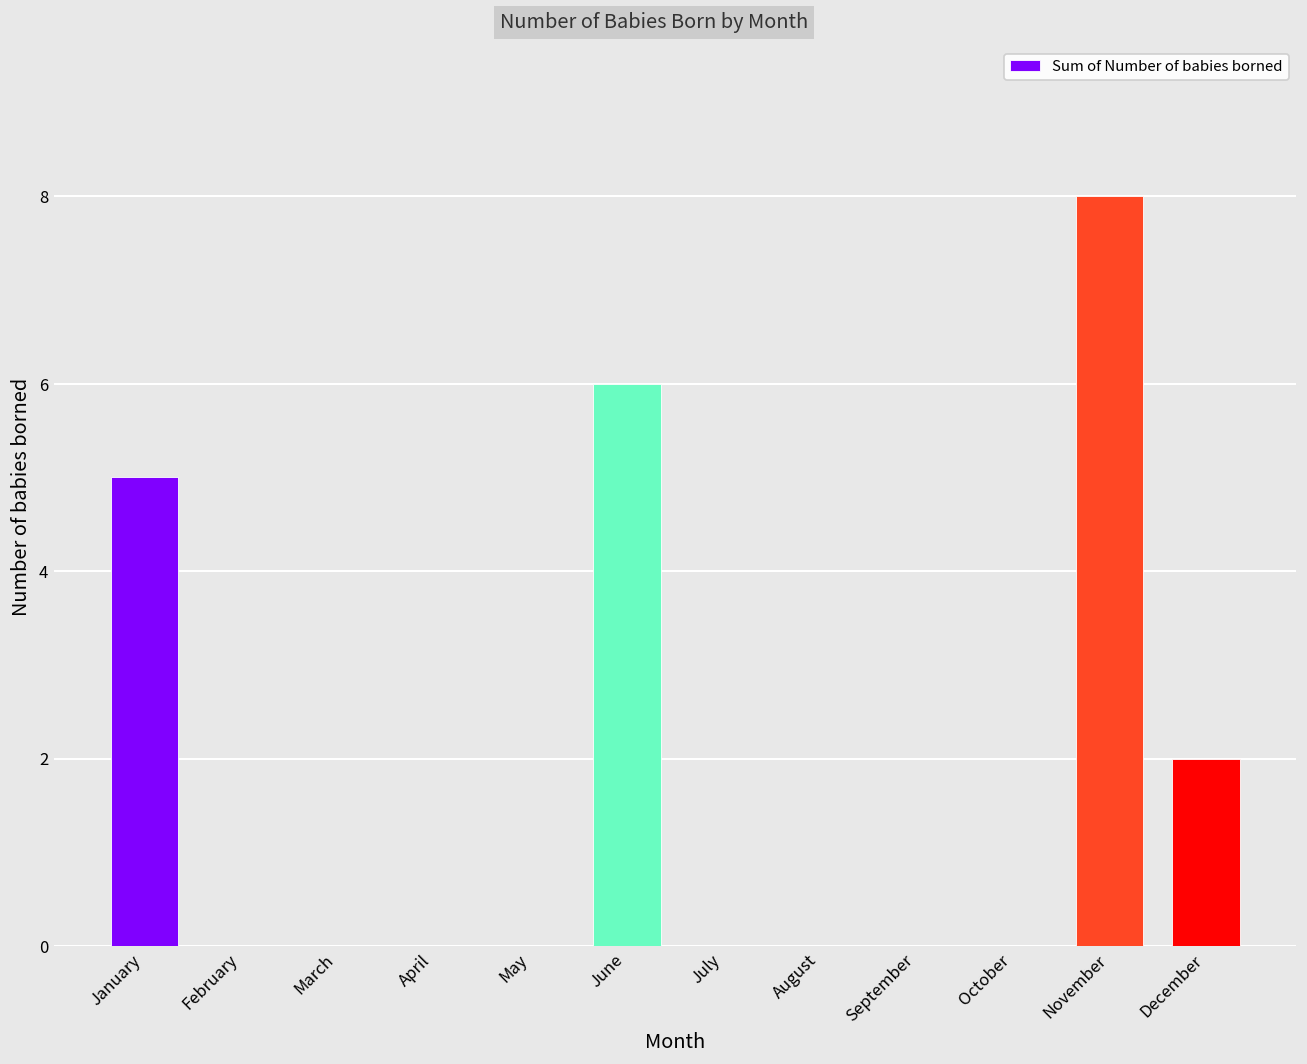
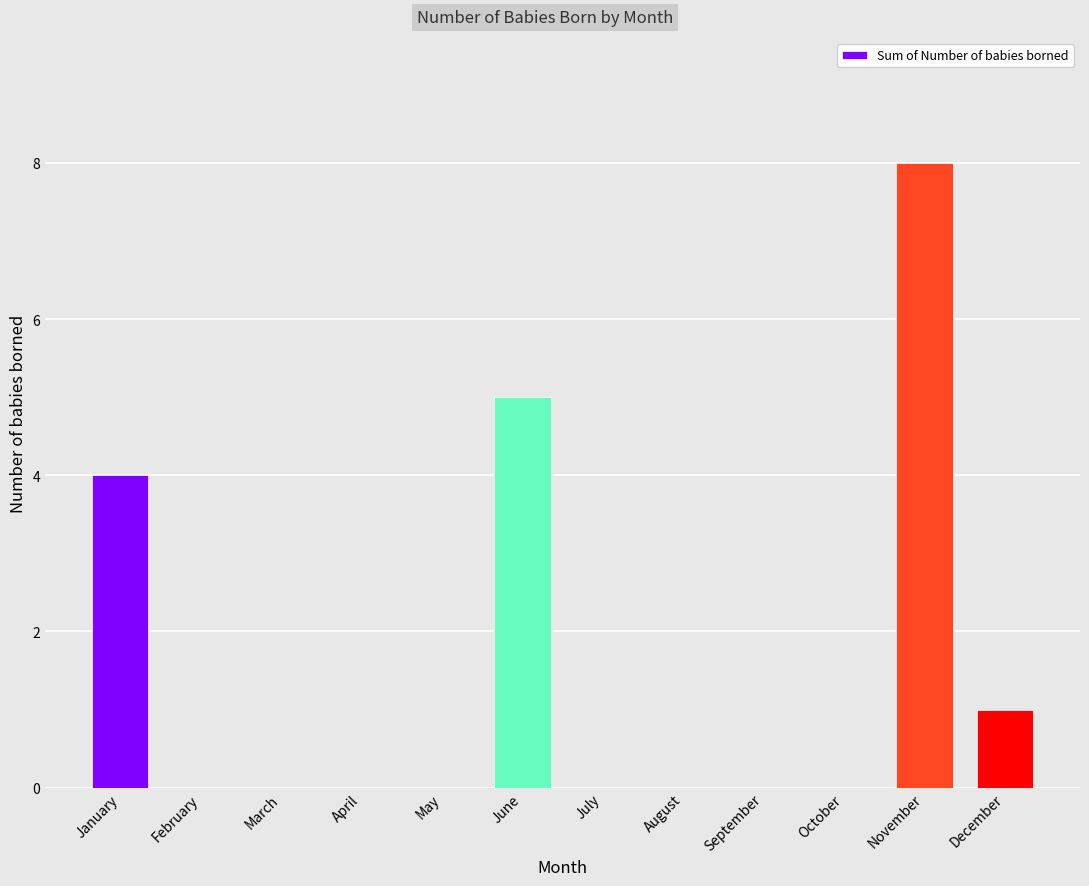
  {
-   "January": 5,
+   "January": 4,
    "February": 0,
    "March": 0,
    "April": 0,
    "May": 0,
-   "June": 6,
+   "June": 5,
    "July": 0,
    "August": 0,
    "September": 0,
    "October": 0,
    "November": 8,
-   "December": 2
+   "December": 1
  }
